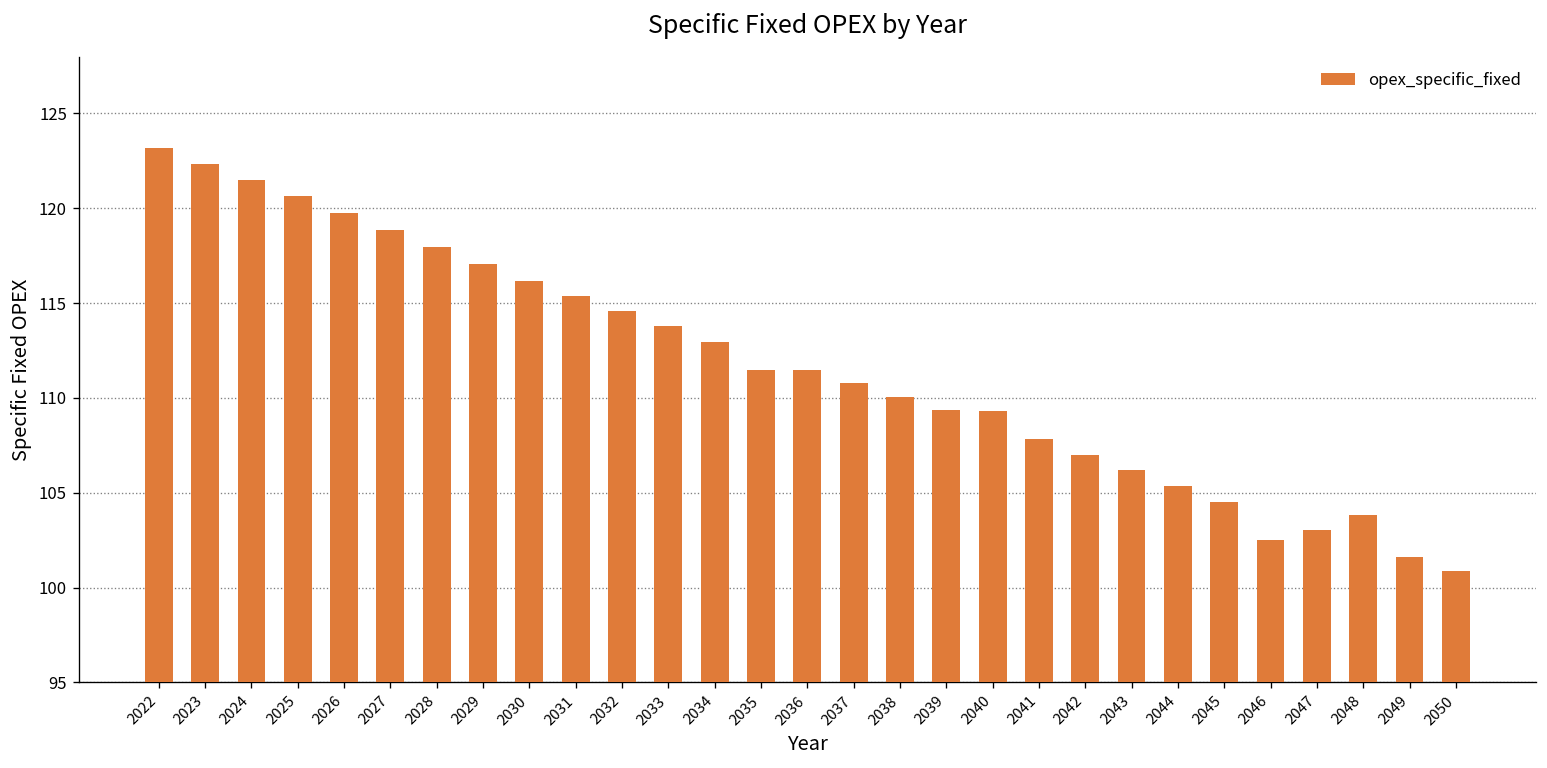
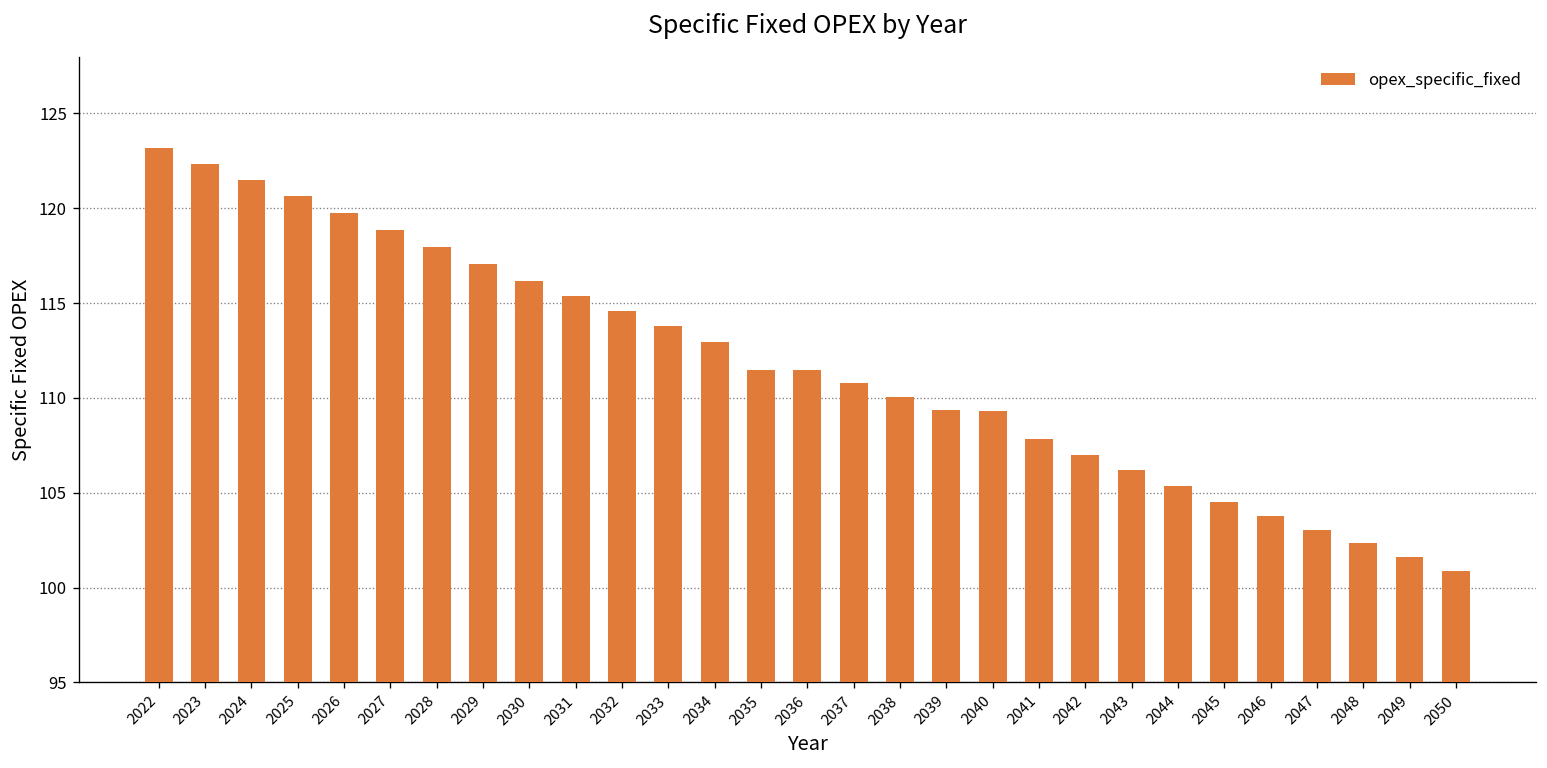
  {
    "2022": 123.2,
    "2023": 122.3,
    "2024": 121.5,
    "2025": 120.6,
    "2026": 119.7,
    "2027": 118.8,
    "2028": 117.9,
    "2029": 117.0,
    "2030": 116.1,
    "2031": 115.4,
    "2032": 114.6,
    "2033": 113.8,
    "2034": 113.0,
    "2035": 111.5,
    "2036": 111.5,
    "2037": 110.8,
    "2038": 110.1,
    "2039": 109.4,
    "2040": 109.3,
    "2041": 107.8,
    "2042": 107.0,
    "2043": 106.2,
    "2044": 105.3,
    "2045": 104.5,
-   "2046": 102.5,
+   "2046": 103.8,
    "2047": 103.1,
-   "2048": 103.8,
+   "2048": 102.3,
    "2049": 101.6,
    "2050": 100.9
  }
